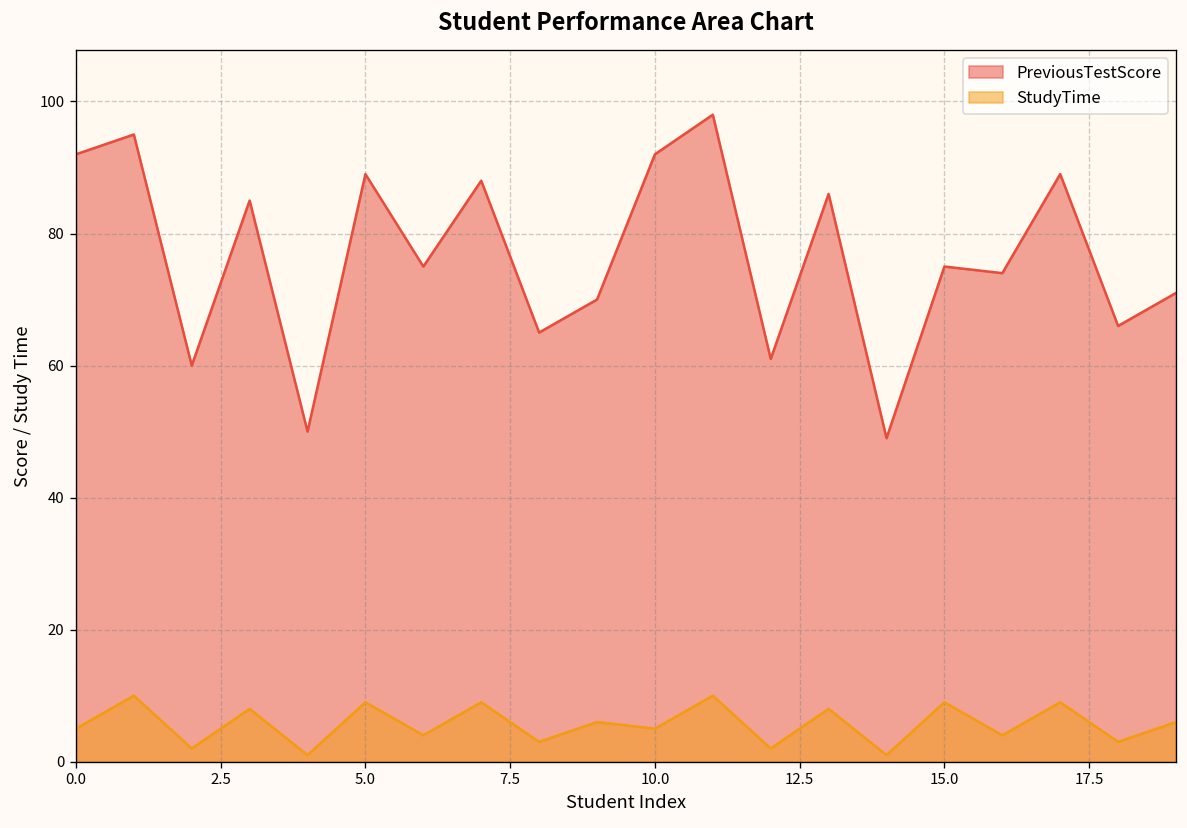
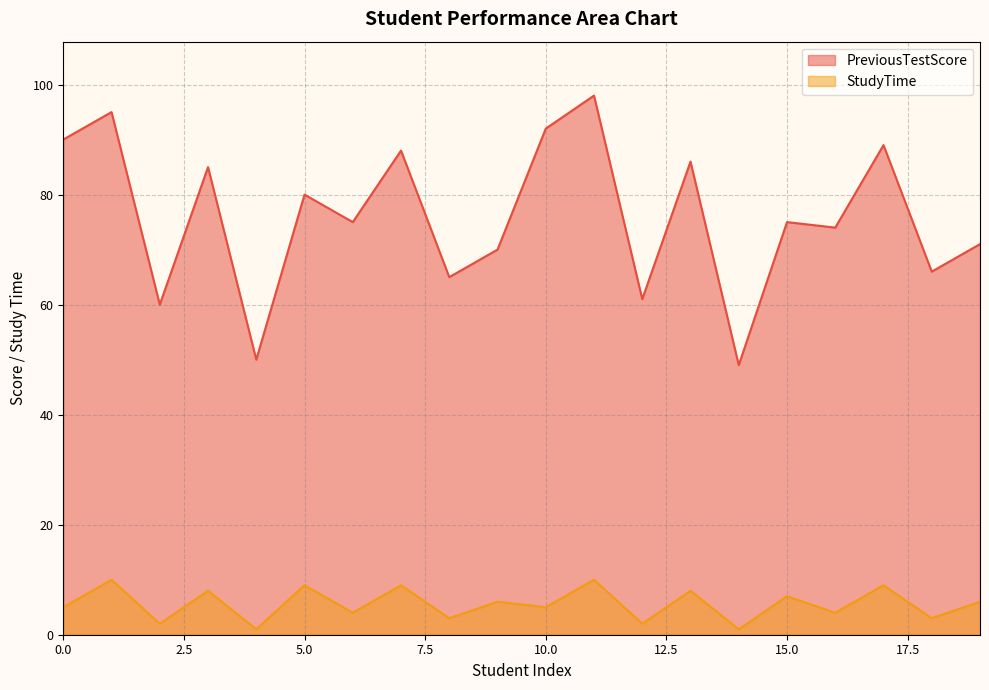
  {
    "PreviousTestScore": {
-     "0.0": 92,
-     "5.0": 89,
+     "0.0": 90,
+     "5.0": 80,
      "10.0": 92,
      "15.0": 75
    },
    "StudyTime": {
      "0.0": 5,
      "5.0": 9,
      "10.0": 5,
-     "15.0": 9
+     "15.0": 7
    }
  }
